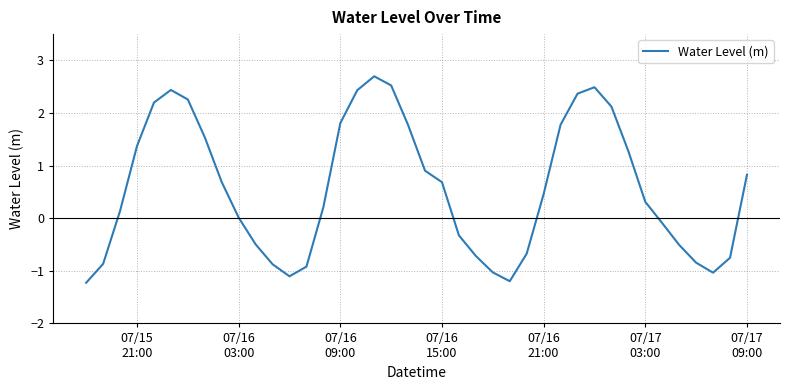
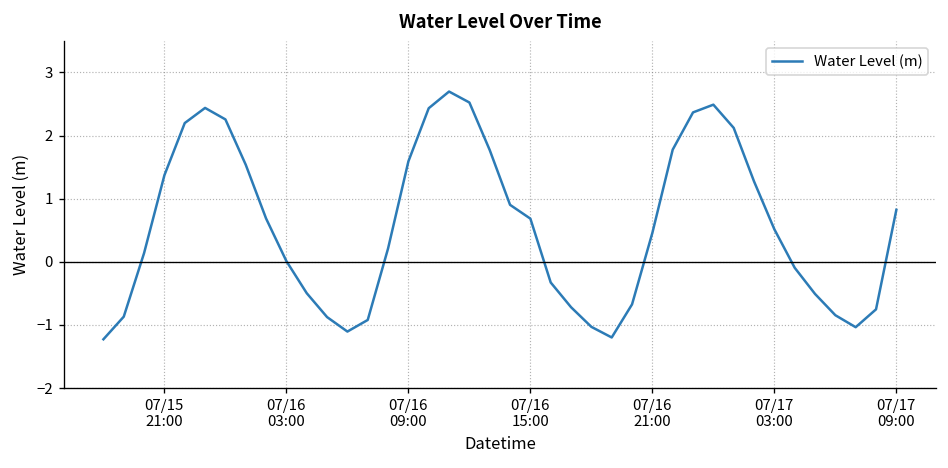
  {
    "07/15 21:00": 1.4,
    "07/16 03:00": 0.0,
-   "07/16 09:00": 1.8,
+   "07/16 09:00": 1.6,
    "07/16 15:00": 0.7,
    "07/16 21:00": 0.5,
-   "07/17 03:00": 0.3,
+   "07/17 03:00": 0.5,
    "07/17 09:00": 0.8
  }
